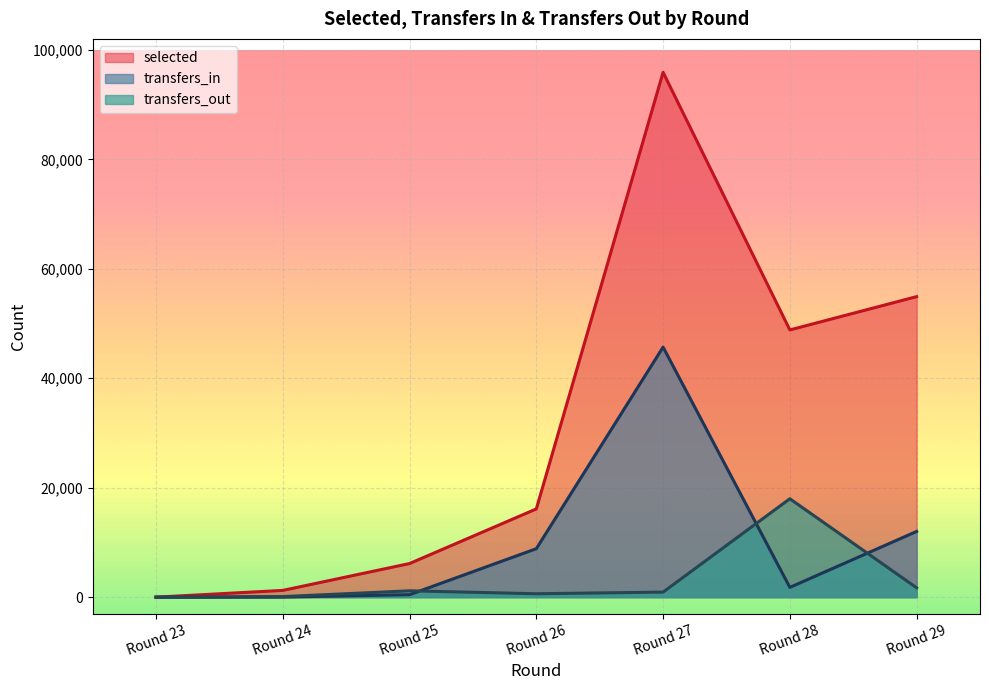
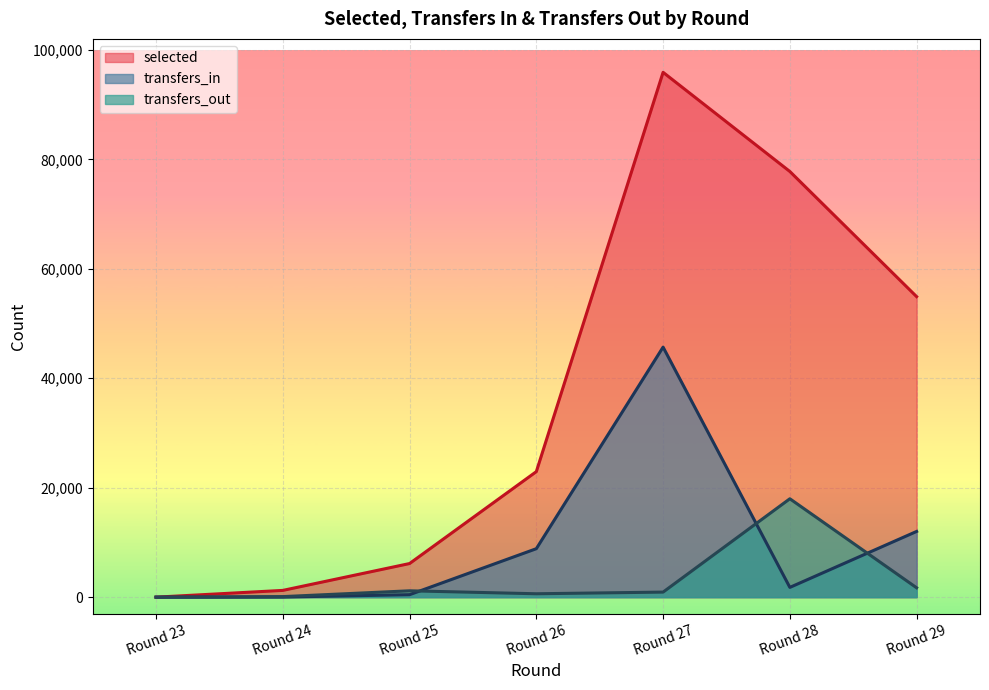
  {
    "selected": {
      "Round 24": "1,000",
      "Round 25": "6,000",
-     "Round 26": "16,000",
+     "Round 26": "23,000",
      "Round 27": "96,000",
-     "Round 28": "49,000",
+     "Round 28": "78,000",
      "Round 29": "55,000"
    }
  }
